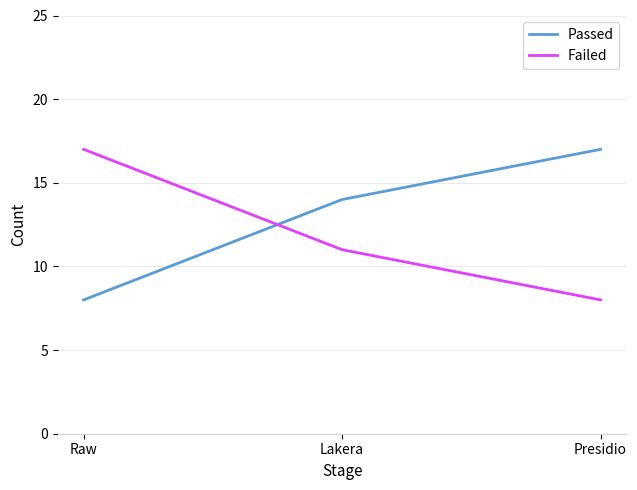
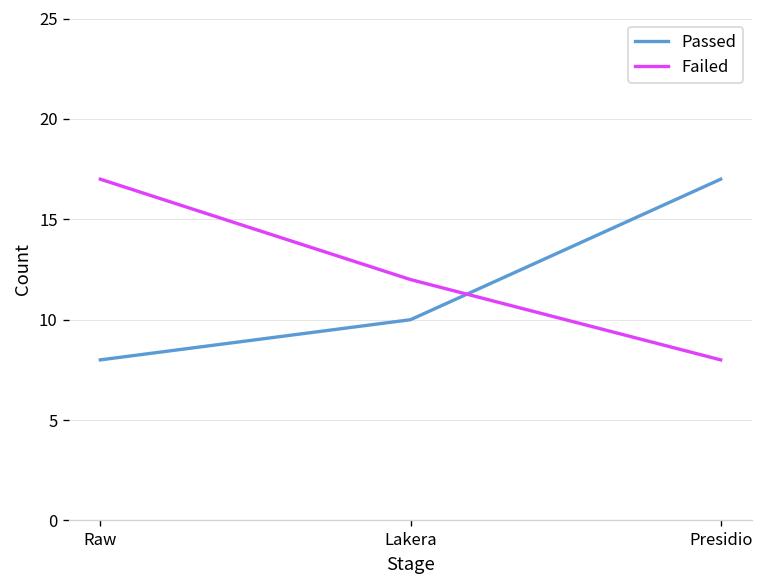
  {
    "Passed": {
      "Raw": 8,
-     "Lakera": 14,
+     "Lakera": 10,
      "Presidio": 17
    },
    "Failed": {
      "Raw": 17,
-     "Lakera": 11,
+     "Lakera": 12,
      "Presidio": 8
    }
  }
